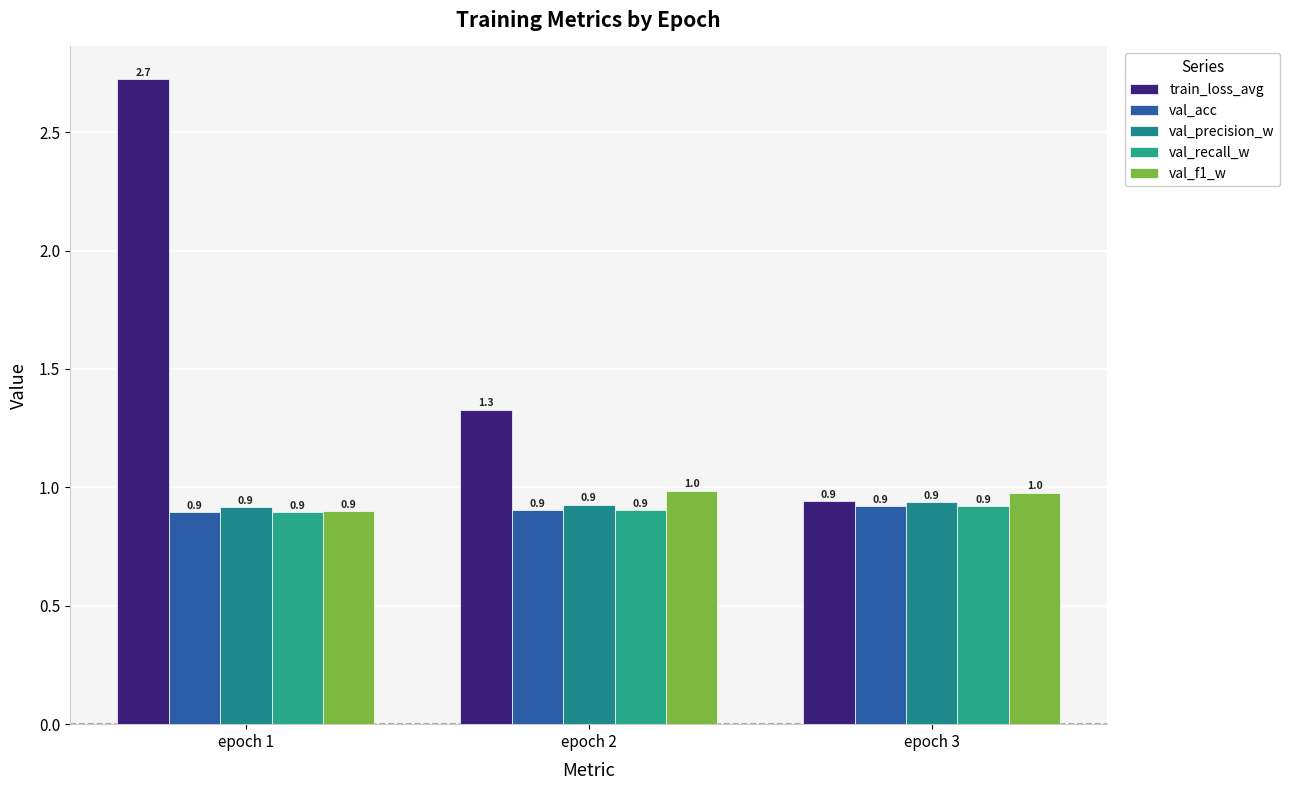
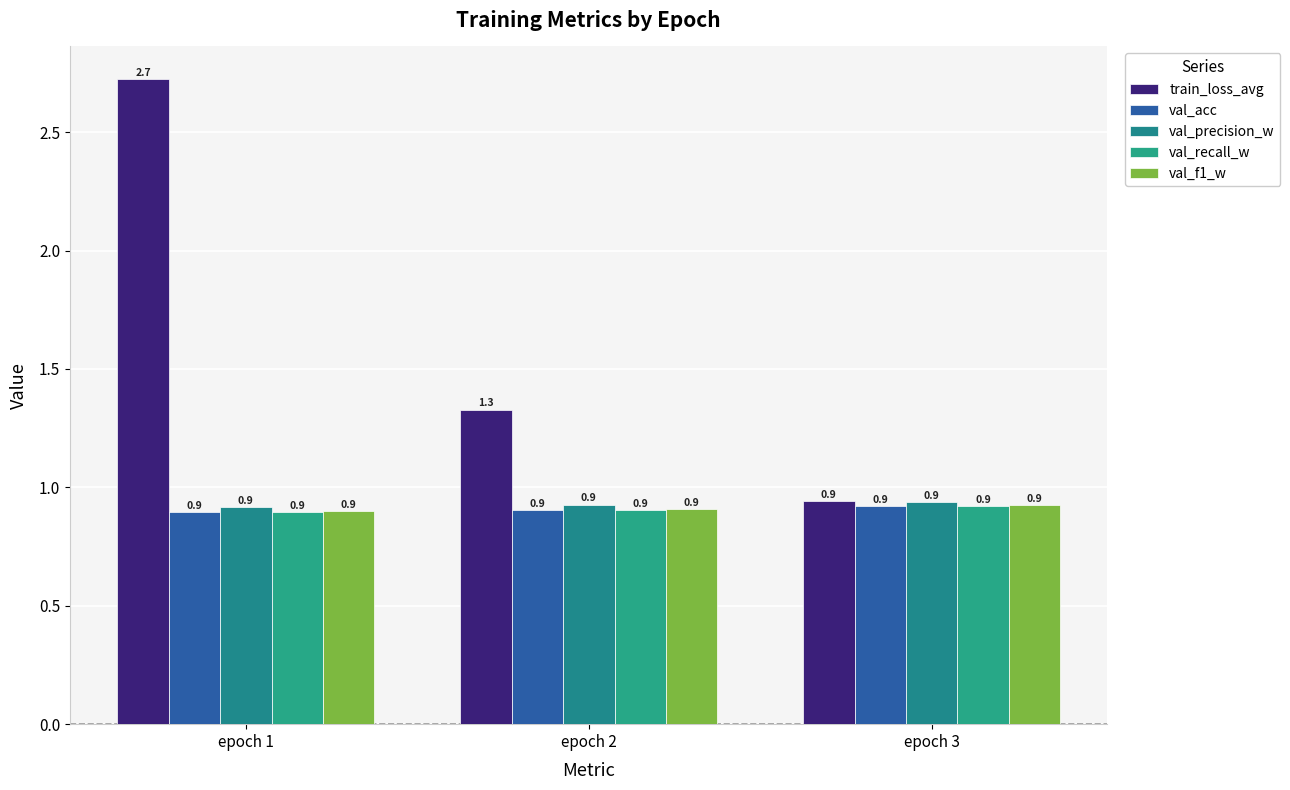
  {
    "train_loss_avg": {
      "epoch 1": 2.7,
      "epoch 2": 1.3,
      "epoch 3": 0.9
    },
    "val_f1_w": {
      "epoch 1": 0.9,
-     "epoch 2": 1.0,
-     "epoch 3": 1.0
+     "epoch 2": 0.9,
+     "epoch 3": 0.9
    }
  }
